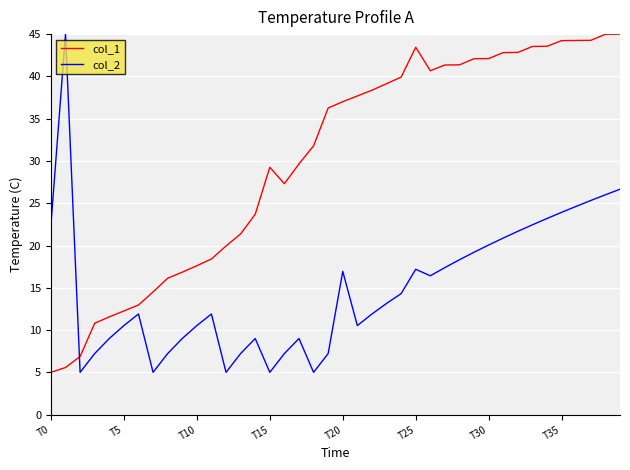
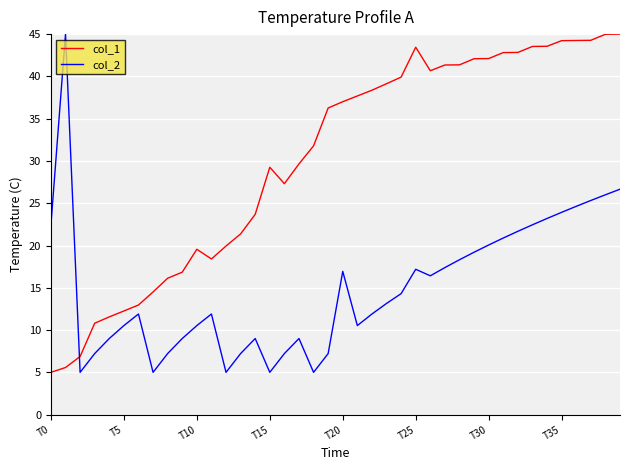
  {
    "col_1": {
      "T0": 5,
      "T5": 12,
-     "T10": 18,
+     "T10": 20,
      "T15": 29,
      "T20": 37,
      "T25": 43,
      "T30": 42,
      "T35": 44
    },
    "col_2": {
      "T0": 22,
      "T5": 11,
      "T10": 11,
      "T15": 5,
      "T20": 17,
      "T25": 17,
      "T30": 20,
      "T35": 24
    }
  }
